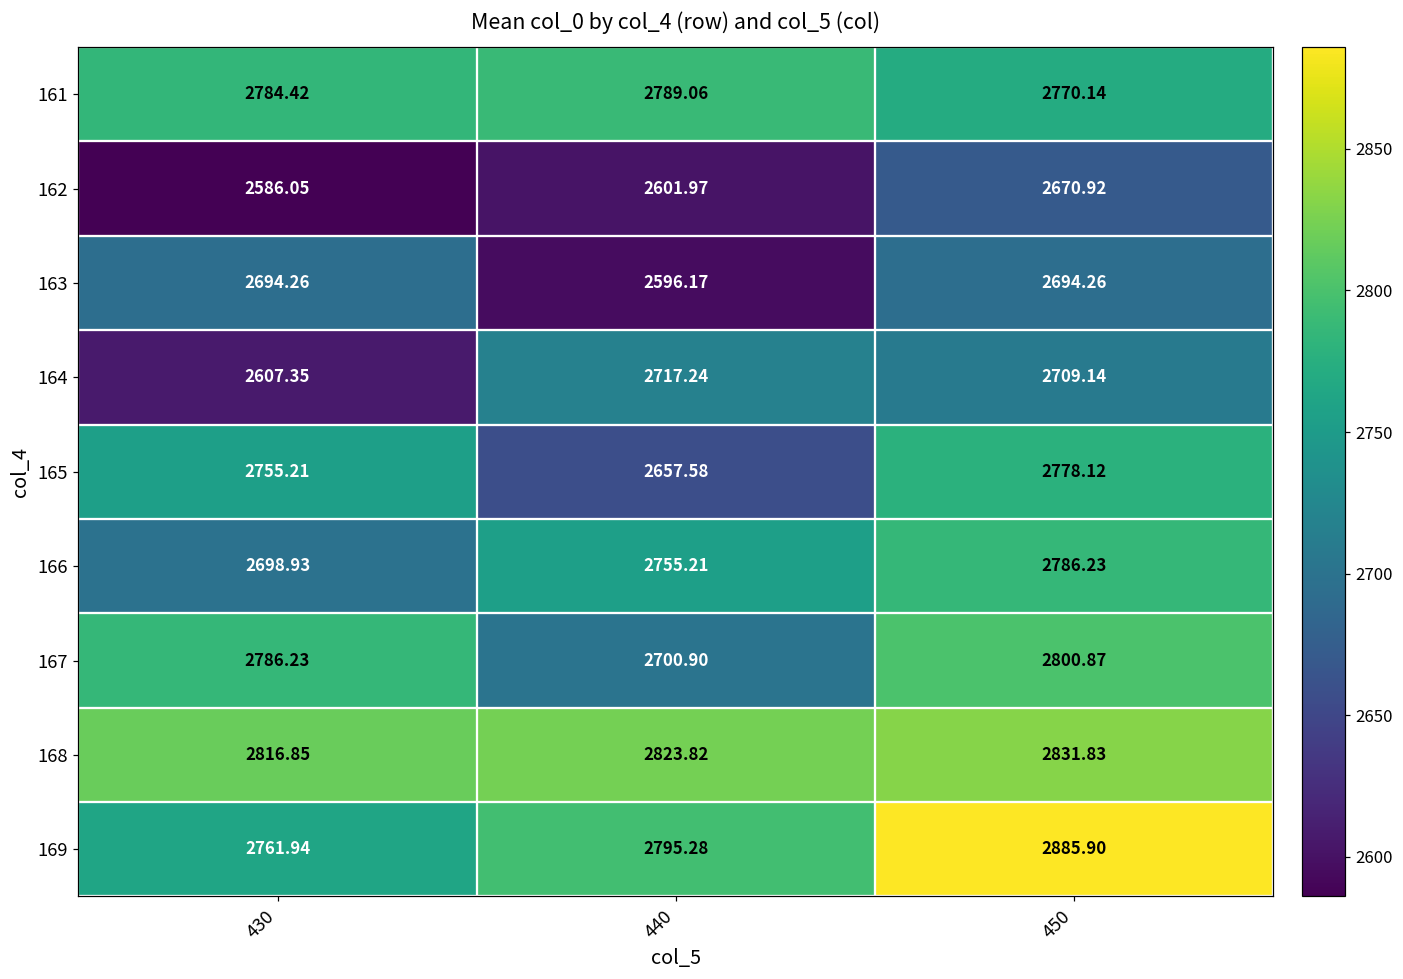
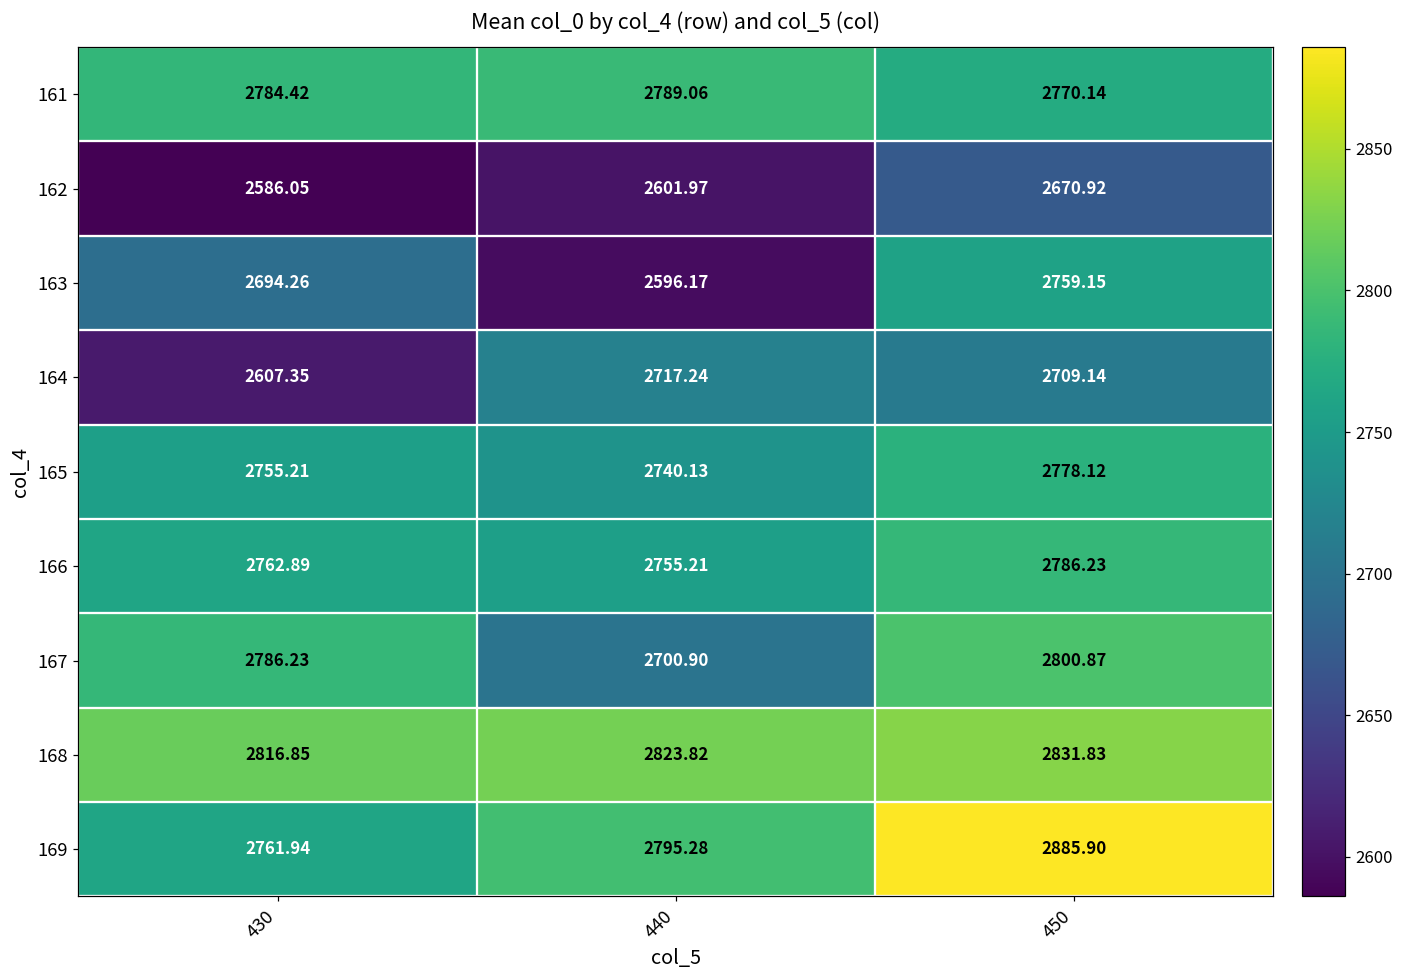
  {
    "161": {
      "430": 2784.42,
      "440": 2789.06,
      "450": 2770.14
    },
    "162": {
      "430": 2586.05,
      "440": 2601.97,
      "450": 2670.92
    },
    "163": {
      "430": 2694.26,
      "440": 2596.17,
-     "450": 2694.26
+     "450": 2759.15
    },
    "164": {
      "430": 2607.35,
      "440": 2717.24,
      "450": 2709.14
    },
    "165": {
      "430": 2755.21,
-     "440": 2657.58,
+     "440": 2740.13,
      "450": 2778.12
    },
    "166": {
-     "430": 2698.93,
+     "430": 2762.89,
      "440": 2755.21,
      "450": 2786.23
    },
    "167": {
      "430": 2786.23,
      "440": 2700.90,
      "450": 2800.87
    },
    "168": {
      "430": 2816.85,
      "440": 2823.82,
      "450": 2831.83
    },
    "169": {
      "430": 2761.94,
      "440": 2795.28,
      "450": 2885.90
    }
  }
